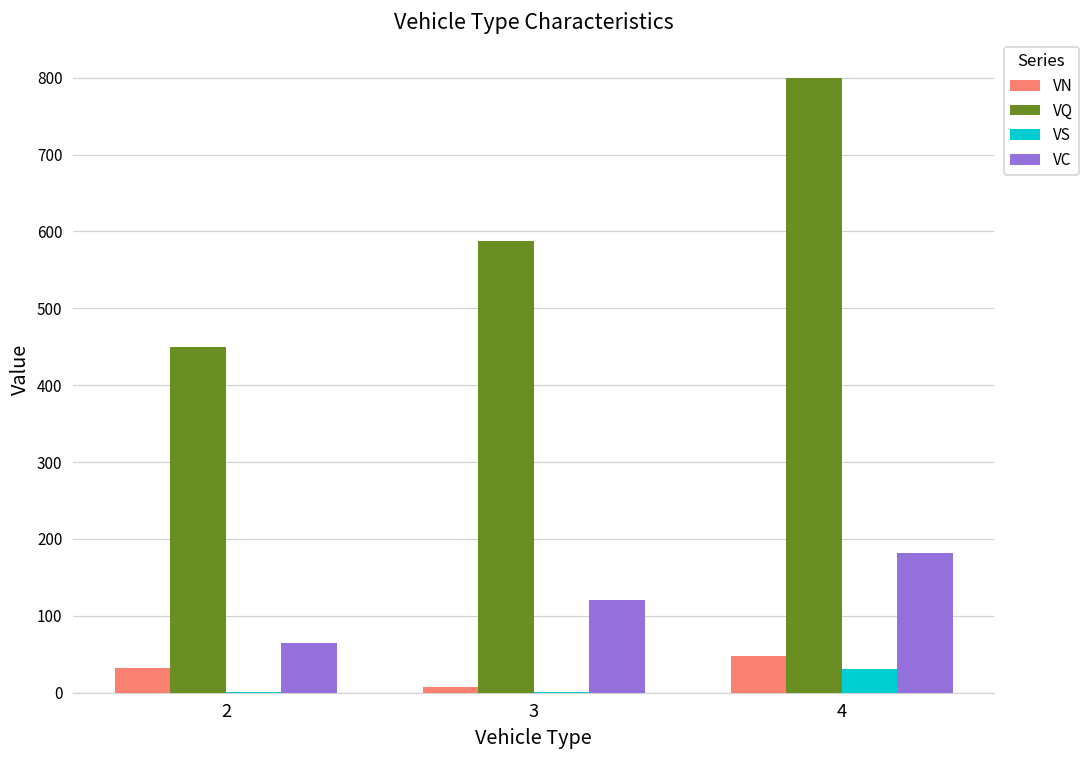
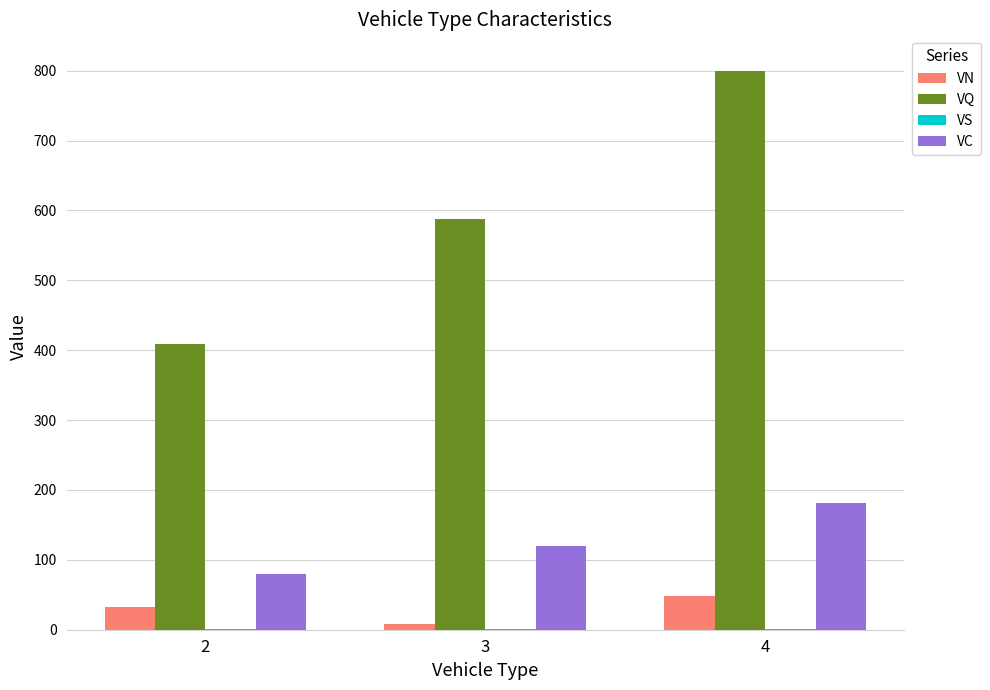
  {
    "VN": {
      "2": 30,
      "3": 10,
      "4": 50
    },
    "VQ": {
-     "2": 450,
+     "2": 410,
      "3": 590,
      "4": 800
    },
    "VS": {
-     "4": 30
+     "4": 0
    },
    "VC": {
-     "2": 60,
+     "2": 80,
      "3": 120,
      "4": 180
    }
  }
